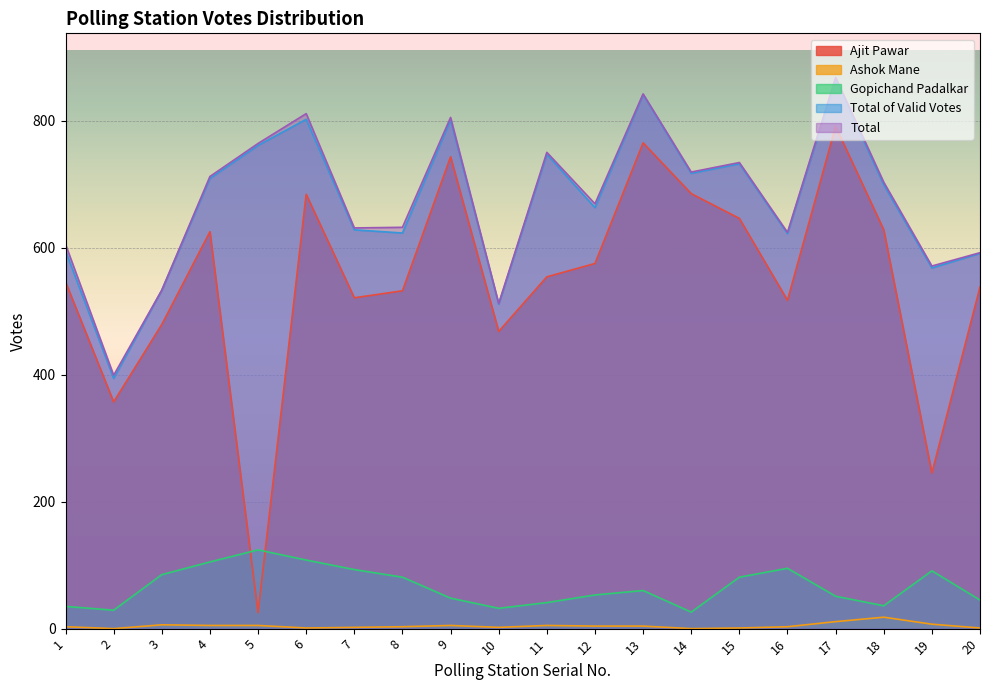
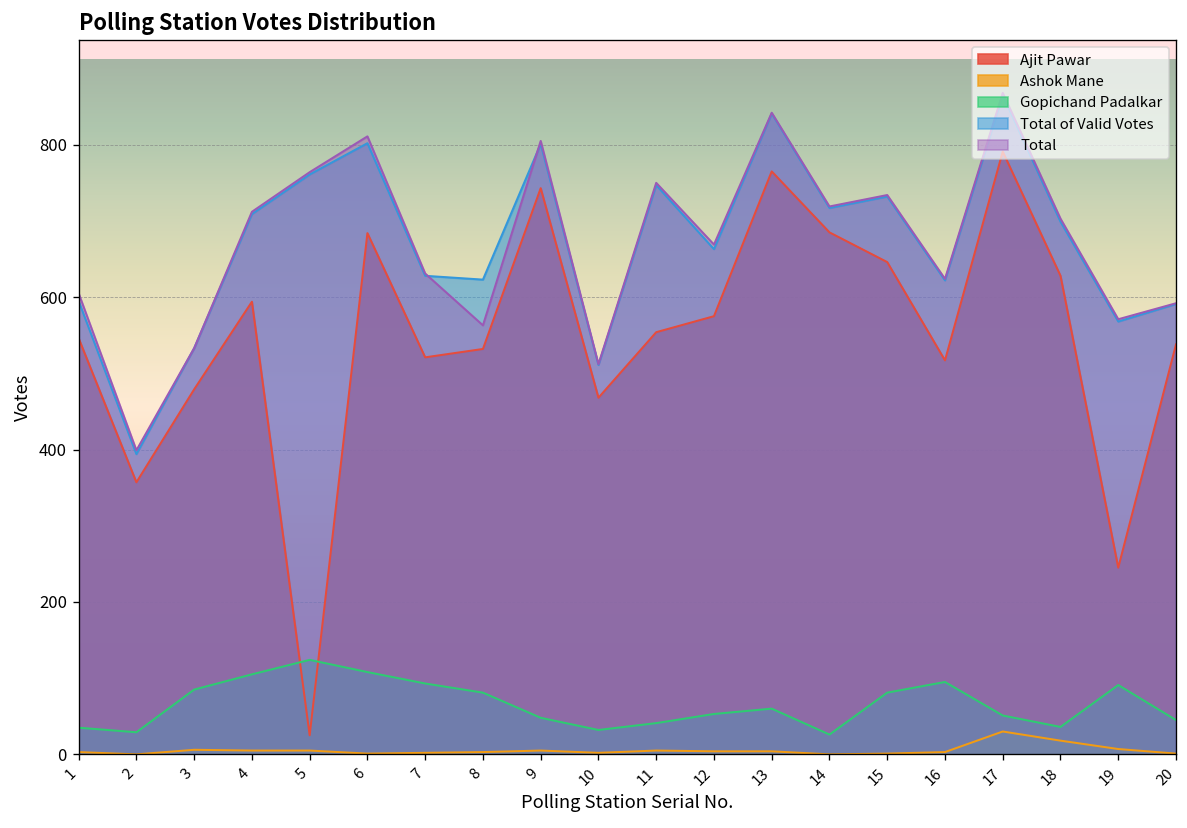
  {
    "Ajit Pawar": {
      "1": 550,
      "2": 360,
      "3": 480,
-     "4": 630,
+     "4": 590,
      "5": 30,
      "6": 680,
      "7": 520,
      "8": 530,
      "9": 740,
      "10": 470,
      "11": 550,
      "12": 580,
      "13": 770,
      "14": 690,
      "15": 650,
      "16": 520,
      "18": 630,
      "19": 250,
      "20": 540
    },
    "Ashok Mane": {
      "1": 0,
      "2": 0,
      "3": 10,
      "4": 10,
      "5": 10,
      "6": 0,
      "7": 0,
      "8": 0,
      "9": 10,
      "10": 0,
      "11": 10,
      "12": 0,
      "13": 0,
      "14": 0,
      "15": 0,
      "16": 0,
-     "17": 10,
+     "17": 30,
      "18": 20,
      "19": 10,
      "20": 0
    },
    "Gopichand Padalkar": {
      "1": 40,
      "2": 30,
      "3": 90,
      "4": 110,
      "5": 120,
      "6": 110,
      "7": 90,
      "8": 80,
      "9": 50,
      "10": 30,
      "11": 40,
      "12": 50,
      "13": 60,
      "14": 30,
      "15": 80,
      "16": 100,
      "17": 50,
      "18": 40,
      "19": 90,
      "20": 50
    },
    "Total of Valid Votes": {
      "1": 600,
      "2": 390,
      "6": 800,
      "8": 620,
      "9": 800,
      "12": 660
    },
    "Total": {
      "1": 610,
      "2": 400,
      "6": 810,
-     "8": 630,
+     "8": 560,
      "9": 810,
      "12": 670
    }
  }
